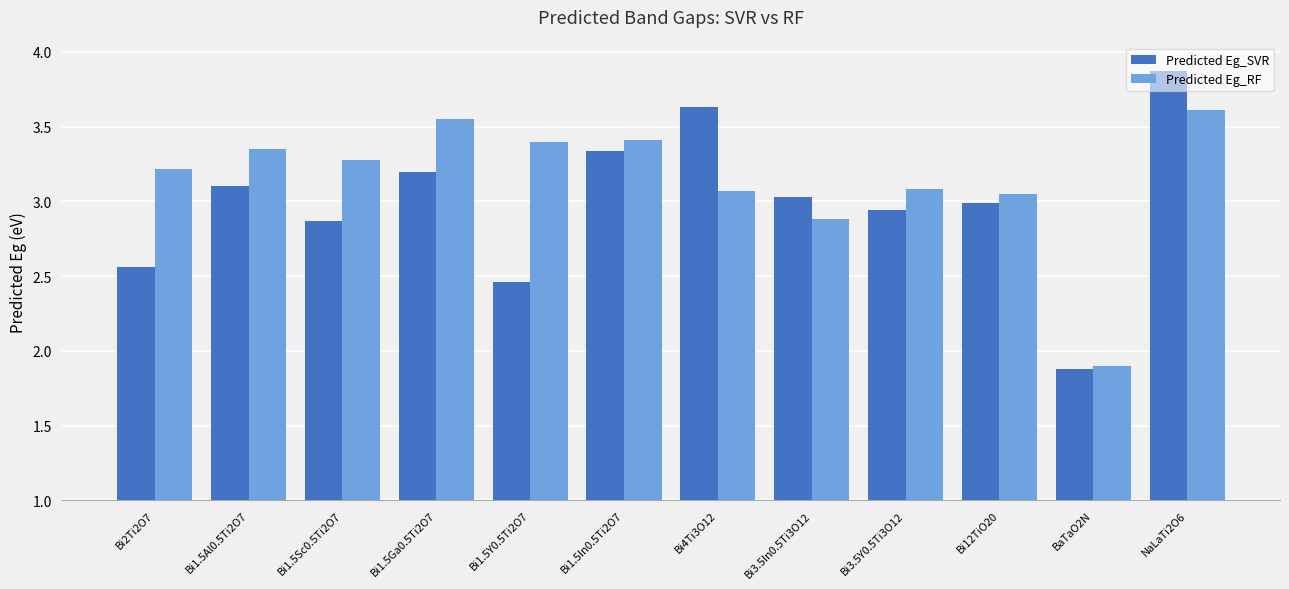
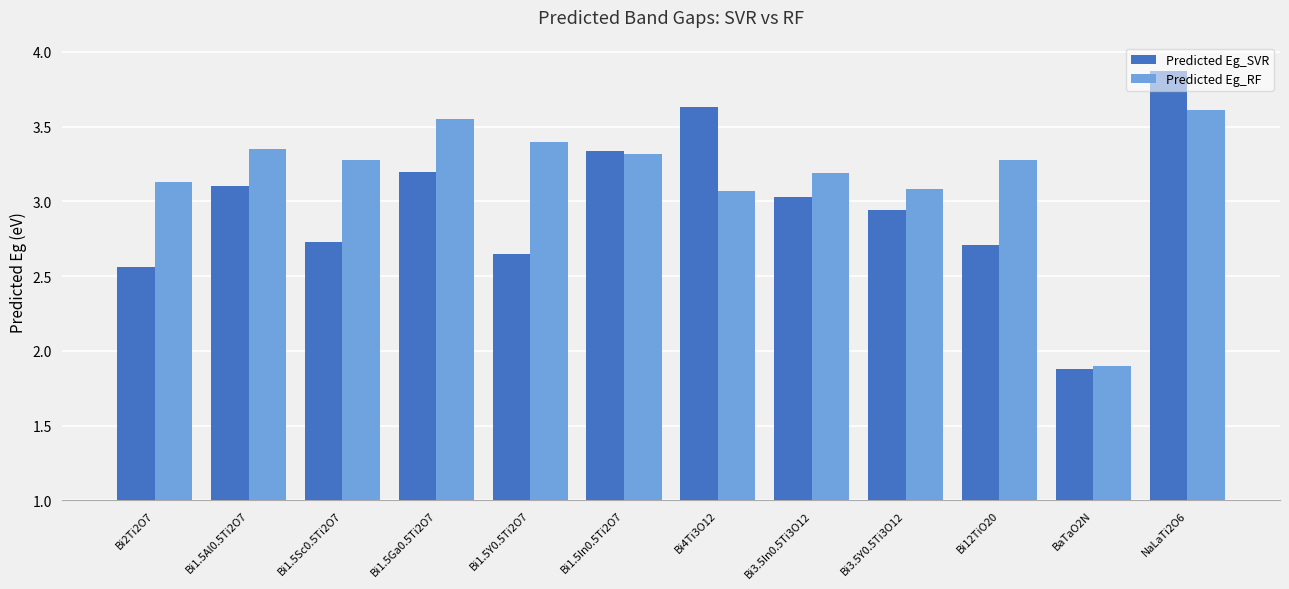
  {
    "Predicted Eg_SVR": {
      "Bi2Ti2O7": 2.56,
      "Bi1.5Al0.5Ti2O7": 3.10,
-     "Bi1.5Sc0.5Ti2O7": 2.87,
+     "Bi1.5Sc0.5Ti2O7": 2.73,
      "Bi1.5Ga0.5Ti2O7": 3.20,
-     "Bi1.5Y0.5Ti2O7": 2.46,
+     "Bi1.5Y0.5Ti2O7": 2.65,
      "Bi1.5In0.5Ti2O7": 3.34,
      "Bi4Ti3O12": 3.63,
      "Bi3.5In0.5Ti3O12": 3.03,
      "Bi3.5Y0.5Ti3O12": 2.94,
-     "Bi12TiO20": 2.99,
+     "Bi12TiO20": 2.71,
      "BaTaO2N": 1.88
    },
    "Predicted Eg_RF": {
-     "Bi2Ti2O7": 3.22,
+     "Bi2Ti2O7": 3.13,
      "Bi1.5Al0.5Ti2O7": 3.35,
      "Bi1.5Sc0.5Ti2O7": 3.28,
      "Bi1.5Ga0.5Ti2O7": 3.55,
      "Bi1.5Y0.5Ti2O7": 3.40,
-     "Bi1.5In0.5Ti2O7": 3.41,
+     "Bi1.5In0.5Ti2O7": 3.32,
      "Bi4Ti3O12": 3.07,
-     "Bi3.5In0.5Ti3O12": 2.88,
+     "Bi3.5In0.5Ti3O12": 3.19,
      "Bi3.5Y0.5Ti3O12": 3.08,
-     "Bi12TiO20": 3.05,
+     "Bi12TiO20": 3.28,
      "BaTaO2N": 1.90,
      "NaLaTi2O6": 3.61
    }
  }
